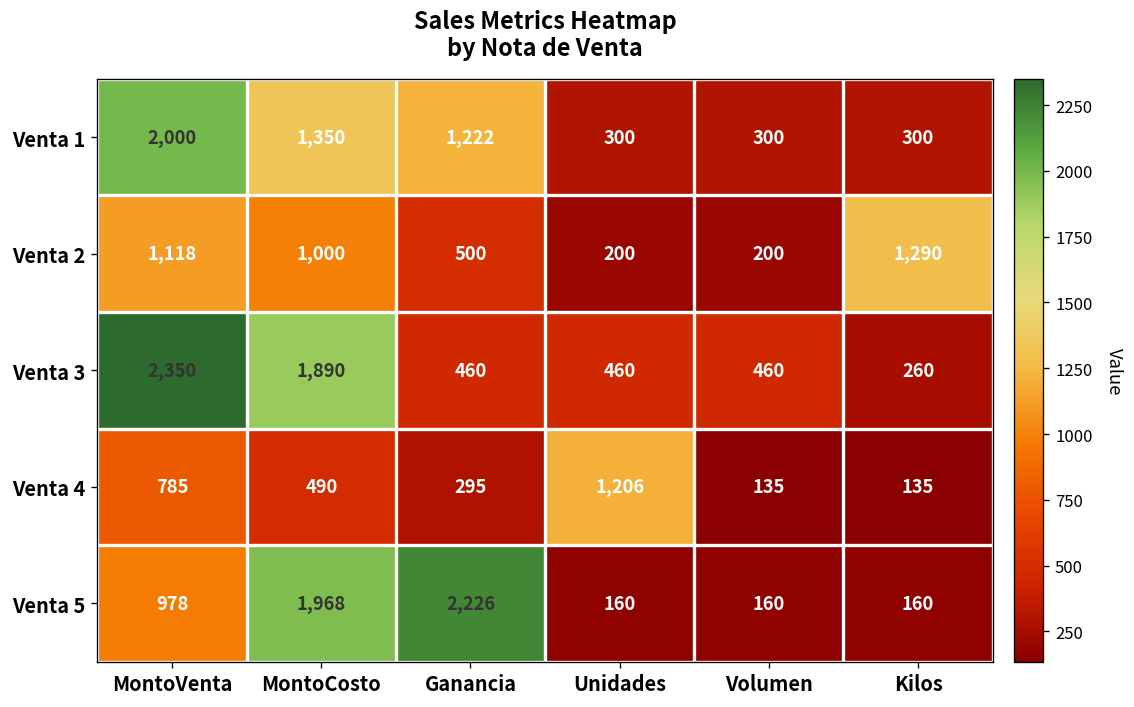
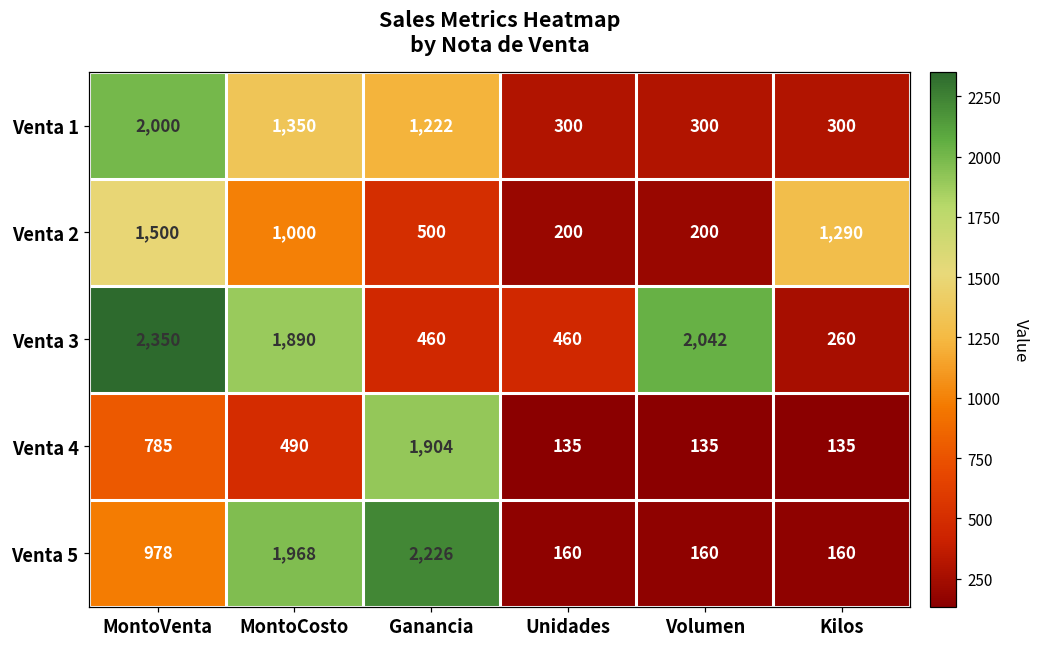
  {
    "Venta 1": {
      "MontoVenta": "2,000",
      "MontoCosto": "1,350",
      "Ganancia": "1,222",
      "Unidades": "300",
      "Volumen": "300",
      "Kilos": "300"
    },
    "Venta 2": {
-     "MontoVenta": "1,118",
+     "MontoVenta": "1,500",
      "MontoCosto": "1,000",
      "Ganancia": "500",
      "Unidades": "200",
      "Volumen": "200",
      "Kilos": "1,290"
    },
    "Venta 3": {
      "MontoVenta": "2,350",
      "MontoCosto": "1,890",
      "Ganancia": "460",
      "Unidades": "460",
-     "Volumen": "460",
+     "Volumen": "2,042",
      "Kilos": "260"
    },
    "Venta 4": {
      "MontoVenta": "785",
      "MontoCosto": "490",
-     "Ganancia": "295",
-     "Unidades": "1,206",
+     "Ganancia": "1,904",
+     "Unidades": "135",
      "Volumen": "135",
      "Kilos": "135"
    },
    "Venta 5": {
      "MontoVenta": "978",
      "MontoCosto": "1,968",
      "Ganancia": "2,226",
      "Unidades": "160",
      "Volumen": "160",
      "Kilos": "160"
    }
  }
